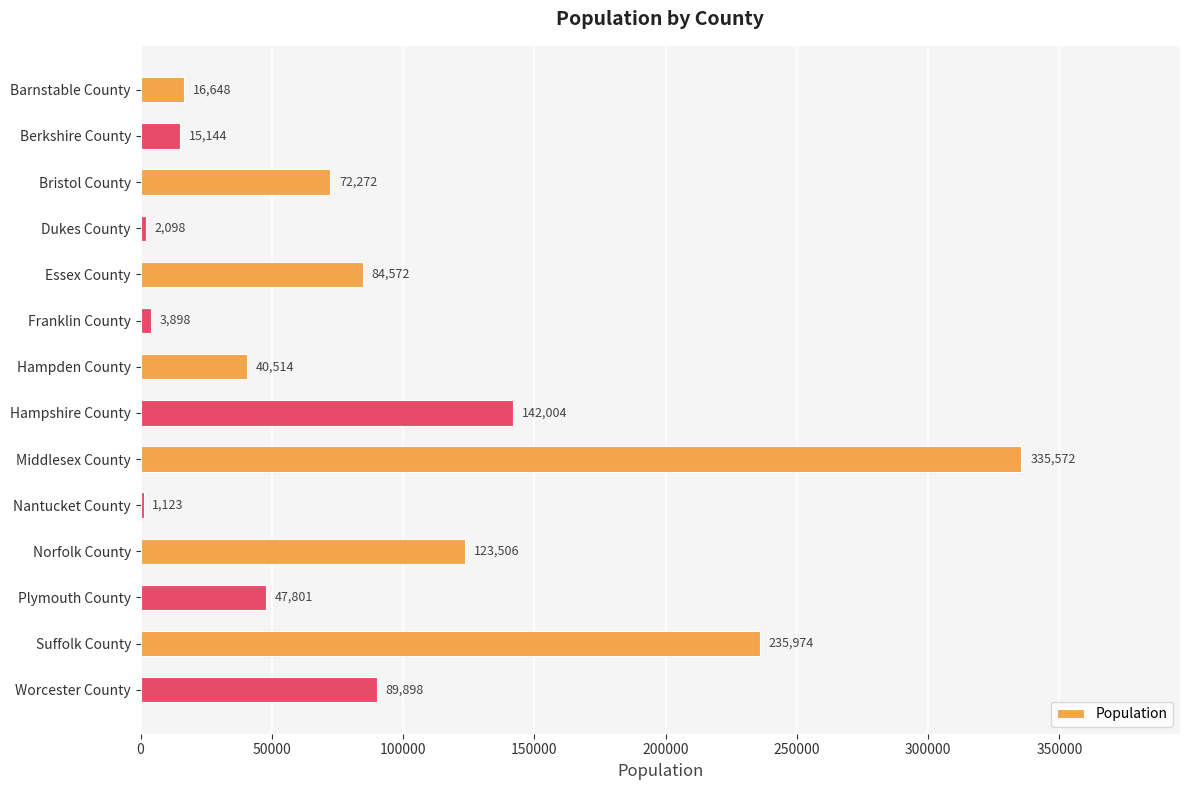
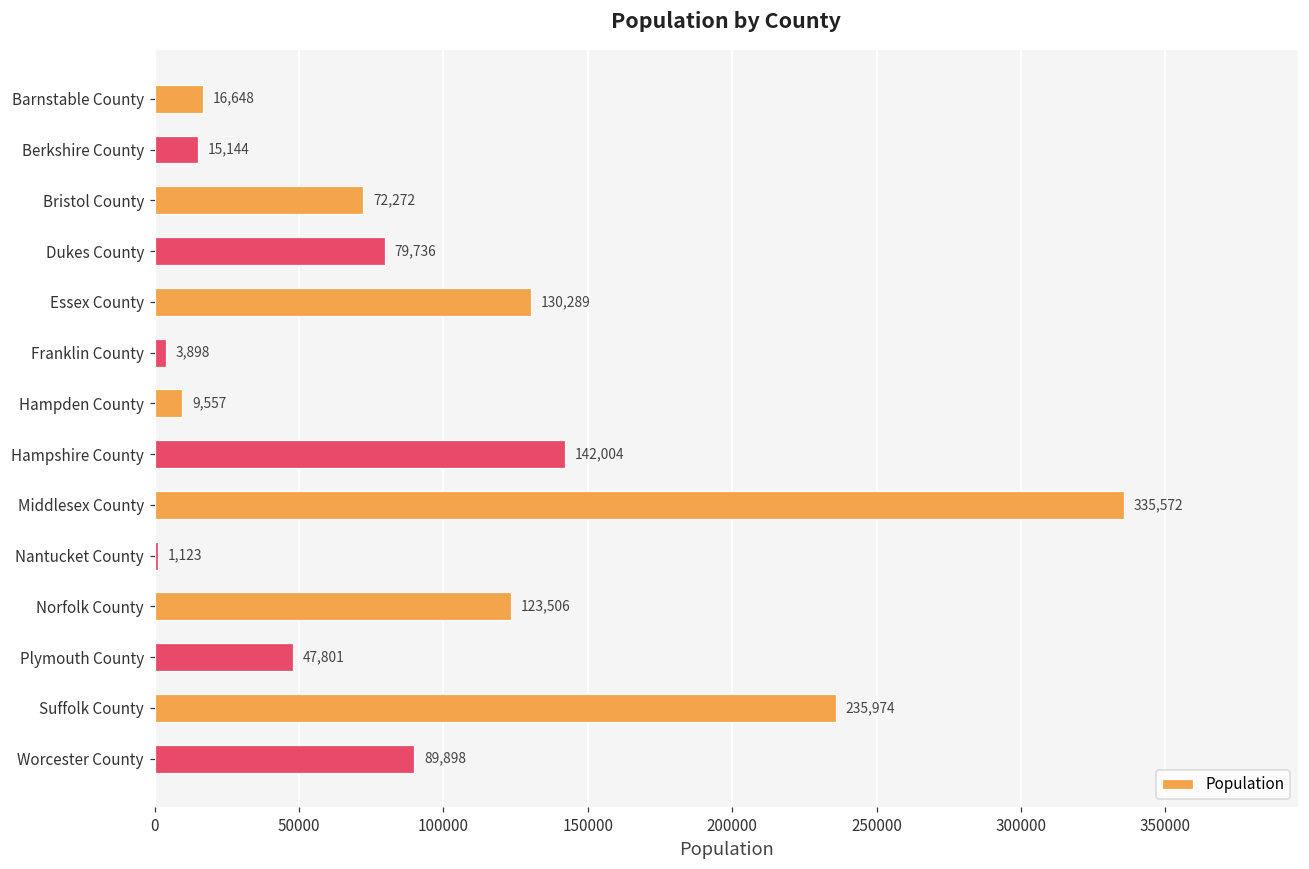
  {
    "Barnstable County": "16,648",
    "Berkshire County": "15,144",
    "Bristol County": "72,272",
-   "Dukes County": "2,098",
-   "Essex County": "84,572",
+   "Dukes County": "79,736",
+   "Essex County": "130,289",
    "Franklin County": "3,898",
-   "Hampden County": "40,514",
+   "Hampden County": "9,557",
    "Hampshire County": "142,004",
    "Middlesex County": "335,572",
    "Nantucket County": "1,123",
    "Norfolk County": "123,506",
    "Plymouth County": "47,801",
    "Suffolk County": "235,974",
    "Worcester County": "89,898"
  }
